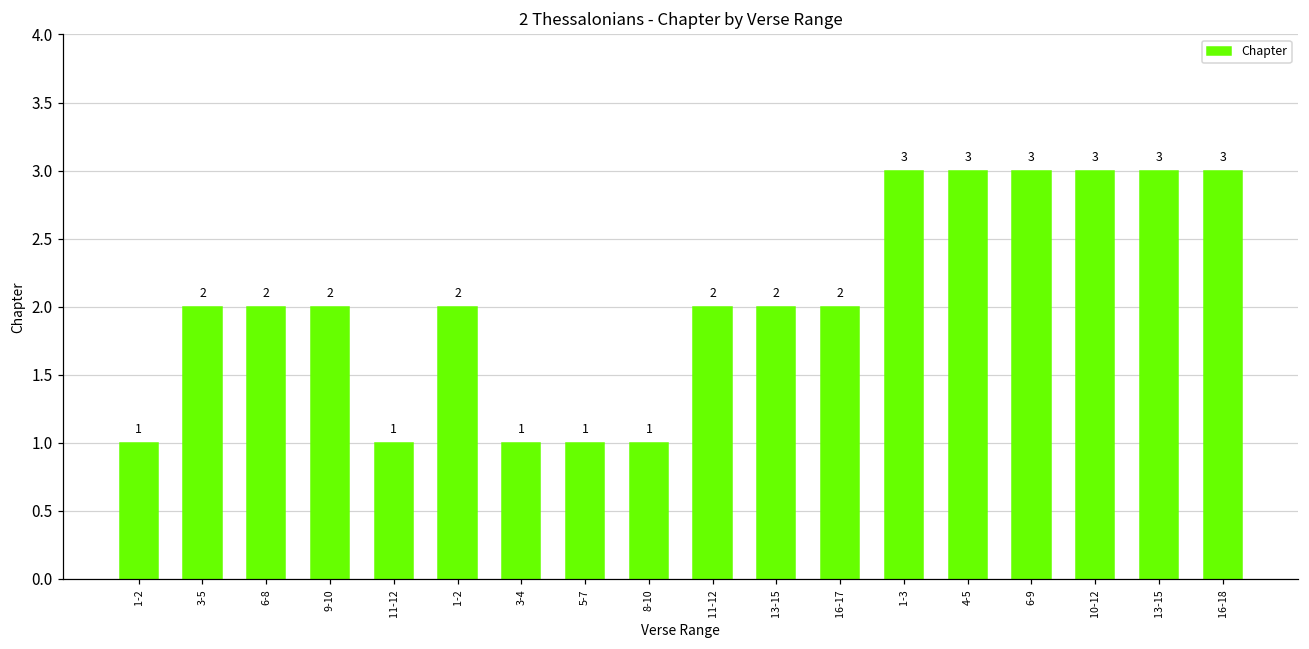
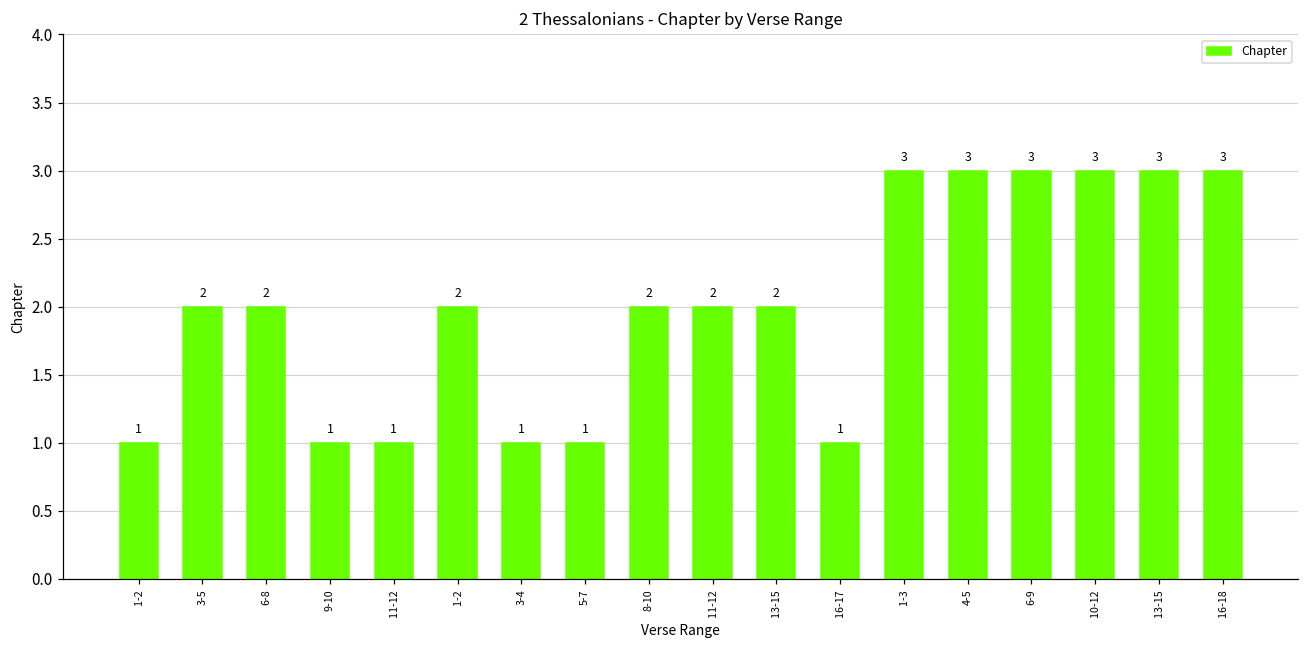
  {
    "3-5": 2,
    "6-8": 2,
-   "9-10": 2,
+   "9-10": 1,
    "3-4": 1,
    "5-7": 1,
-   "8-10": 1,
-   "16-17": 2,
+   "8-10": 2,
+   "16-17": 1,
    "1-3": 3,
    "4-5": 3,
    "6-9": 3,
    "10-12": 3,
    "16-18": 3
  }
